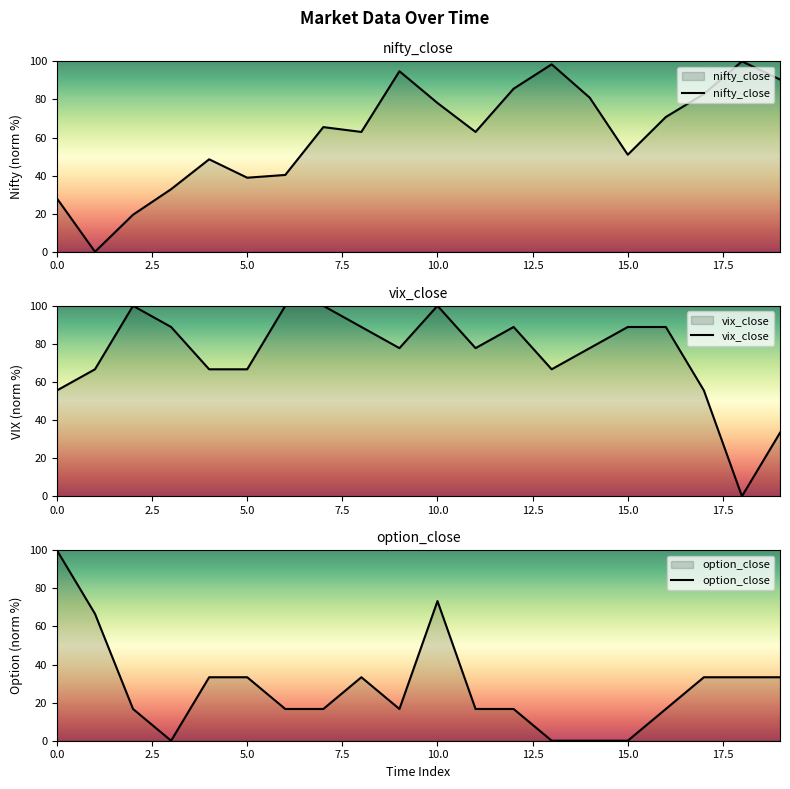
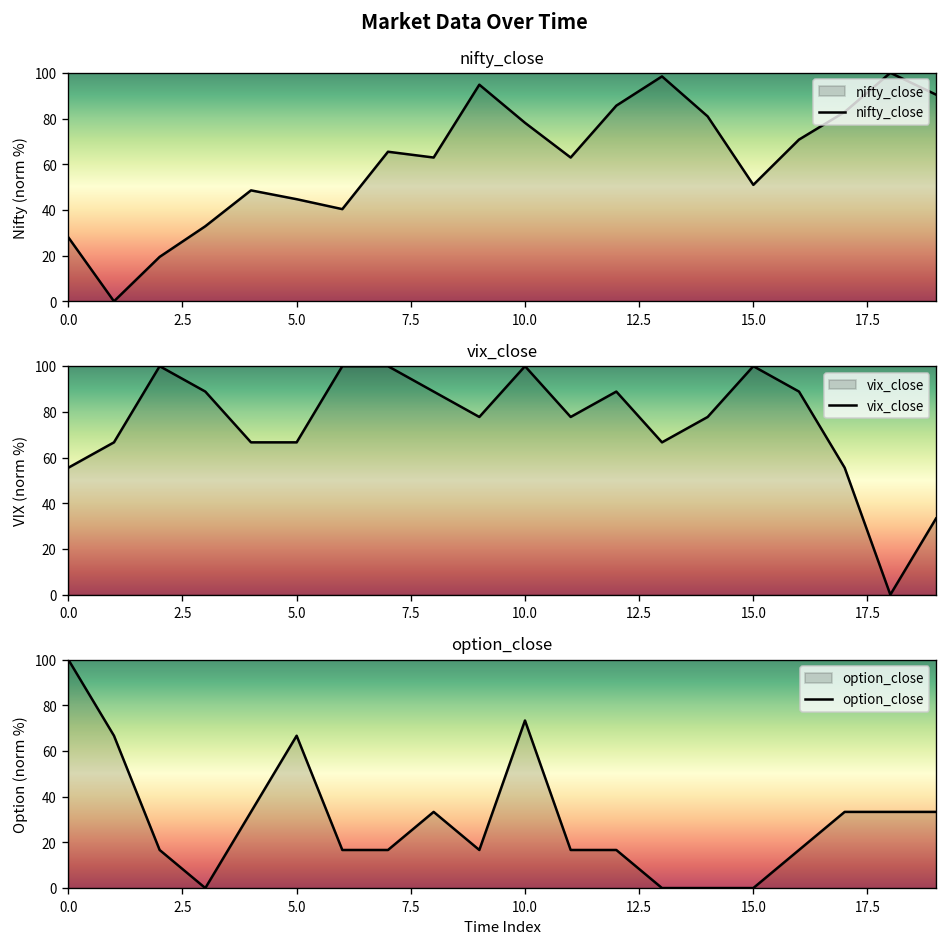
  {
    "nifty_close": {
      "0.0": 28,
-     "5.0": 39,
+     "5.0": 45,
      "10.0": 78,
      "15.0": 51
    },
    "vix_close": {
      "0.0": 56,
      "5.0": 67,
      "10.0": 100,
-     "15.0": 89
+     "15.0": 100
    },
    "option_close": {
      "0.0": 100,
-     "5.0": 33,
+     "5.0": 67,
      "10.0": 73,
      "15.0": 0
    }
  }
